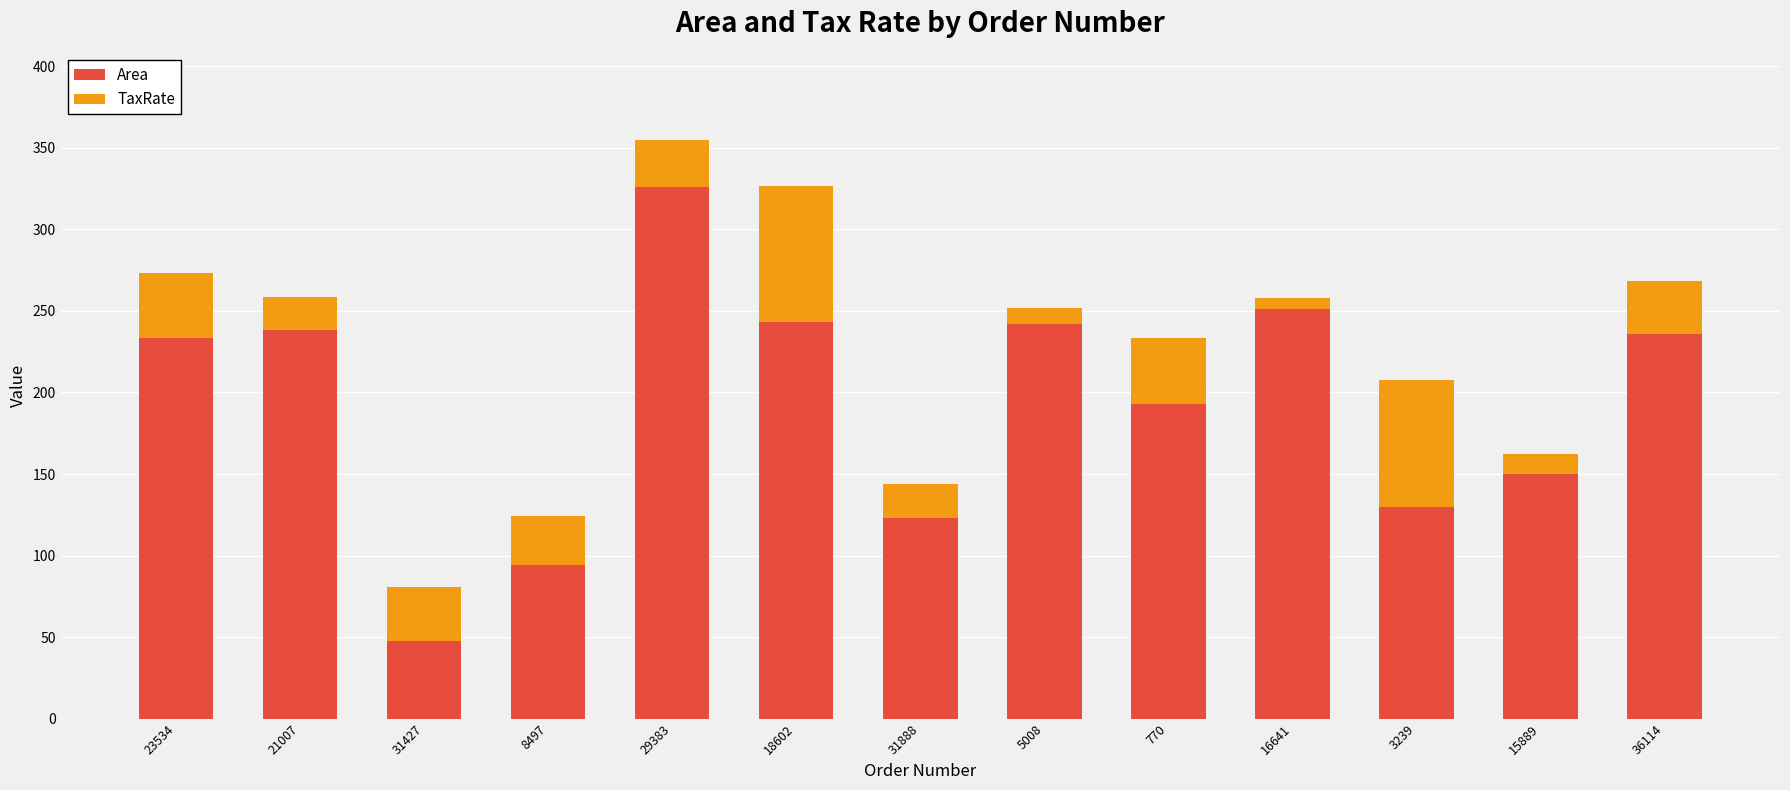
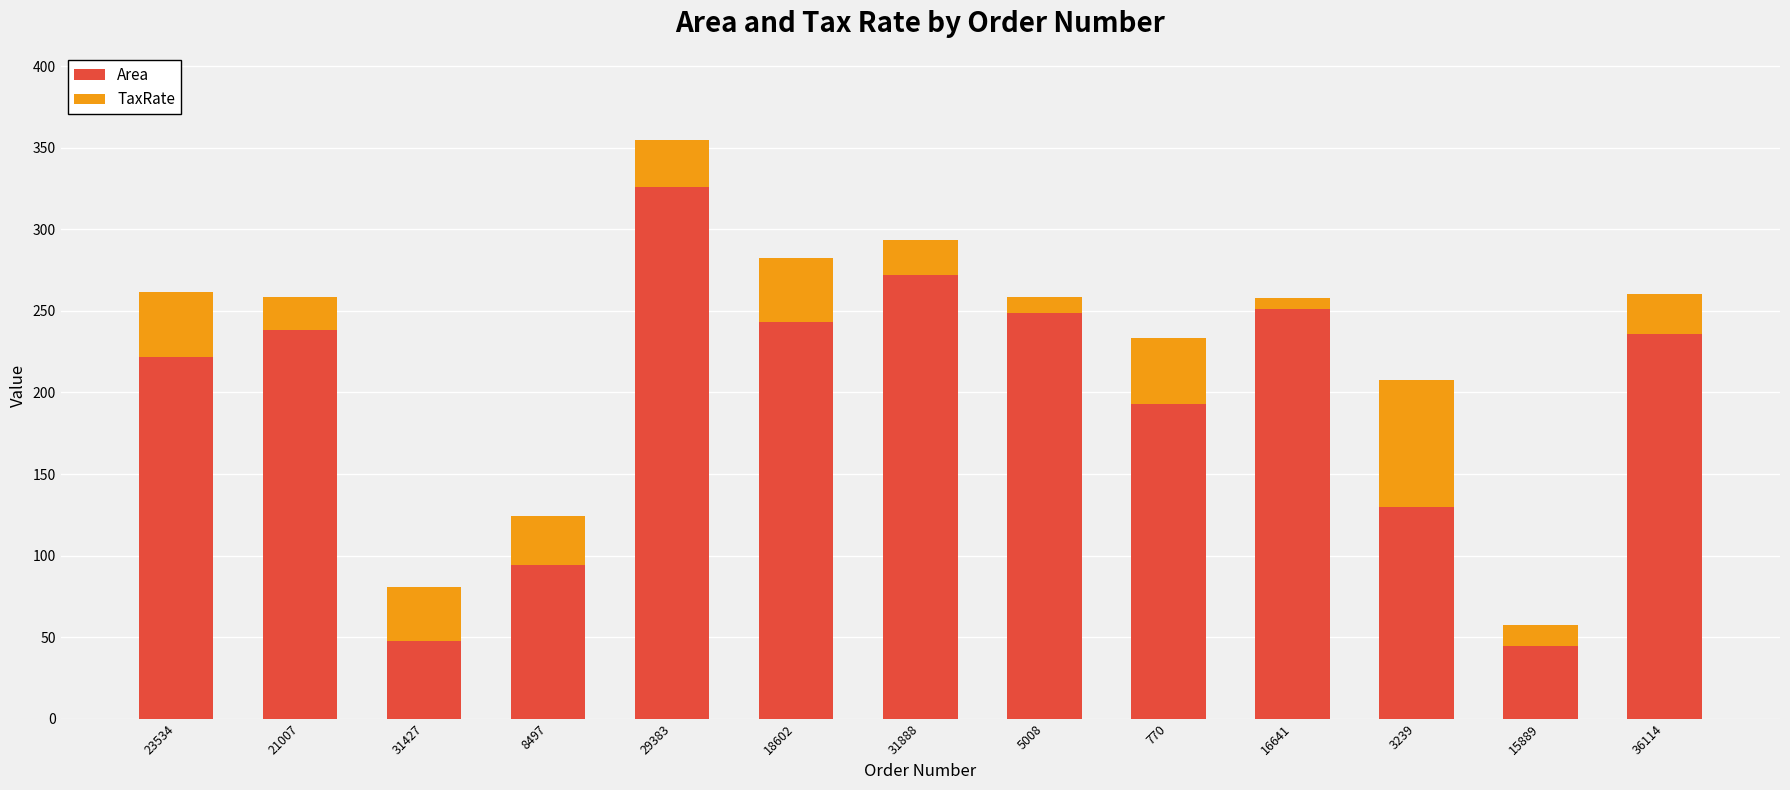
  {
    "Area": {
-     "23534": 234,
+     "23534": 222,
      "21007": 238,
      "31427": 47,
      "8497": 94,
      "29383": 326,
      "18602": 243,
-     "31888": 123,
-     "5008": 242,
+     "31888": 272,
+     "5008": 249,
      "770": 193,
      "16641": 251,
      "3239": 130,
-     "15889": 150,
+     "15889": 45,
      "36114": 236
    },
    "TaxRate": {
      "23534": 40,
      "21007": 20,
      "31427": 33,
      "8497": 31,
      "29383": 29,
-     "18602": 84,
+     "18602": 40,
      "31888": 21,
      "5008": 10,
      "770": 41,
      "16641": 7,
      "3239": 78,
      "15889": 13,
-     "36114": 32
+     "36114": 24
    }
  }
